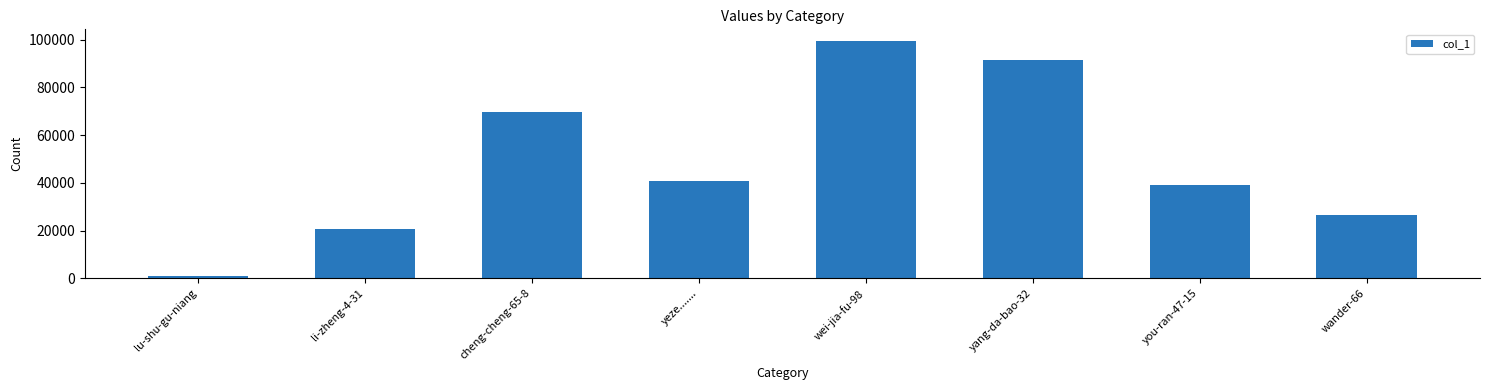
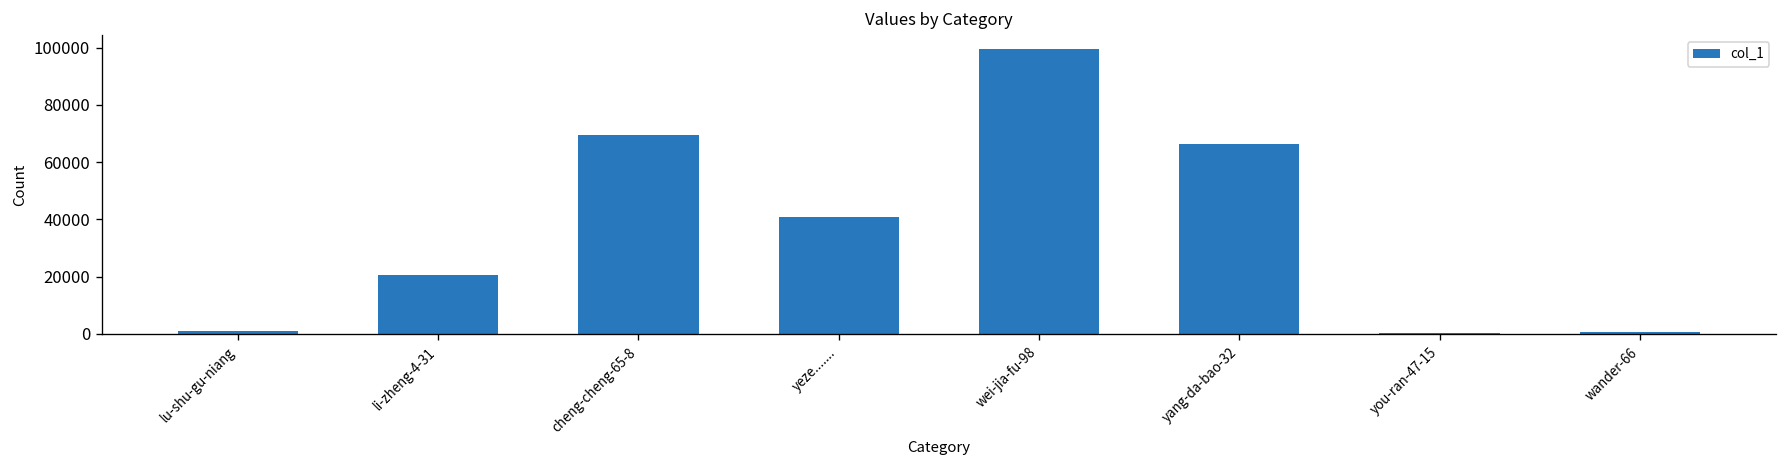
  {
    "li-zheng-4-31": 21000,
    "cheng-cheng-65-8": 70000,
    "yeze.......": 41000,
    "wei-jia-fu-98": 99000,
-   "yang-da-bao-32": 92000,
-   "you-ran-47-15": 39000,
-   "wander-66": 27000
+   "yang-da-bao-32": 66000,
+   "you-ran-47-15": 0,
+   "wander-66": 1000
  }
